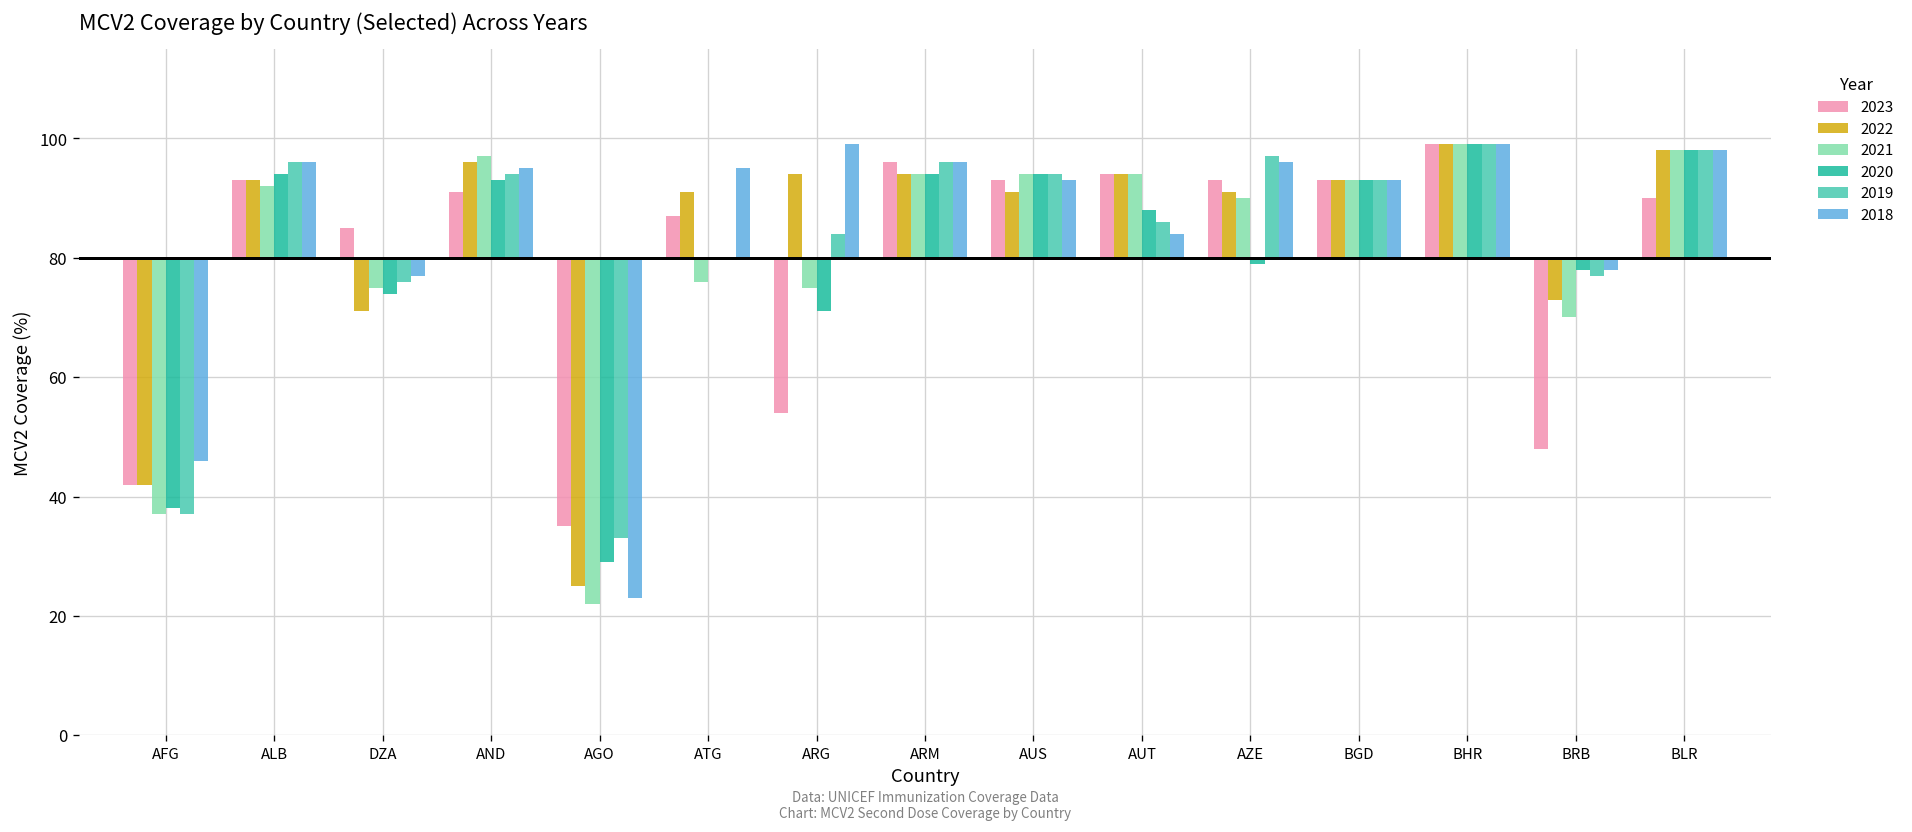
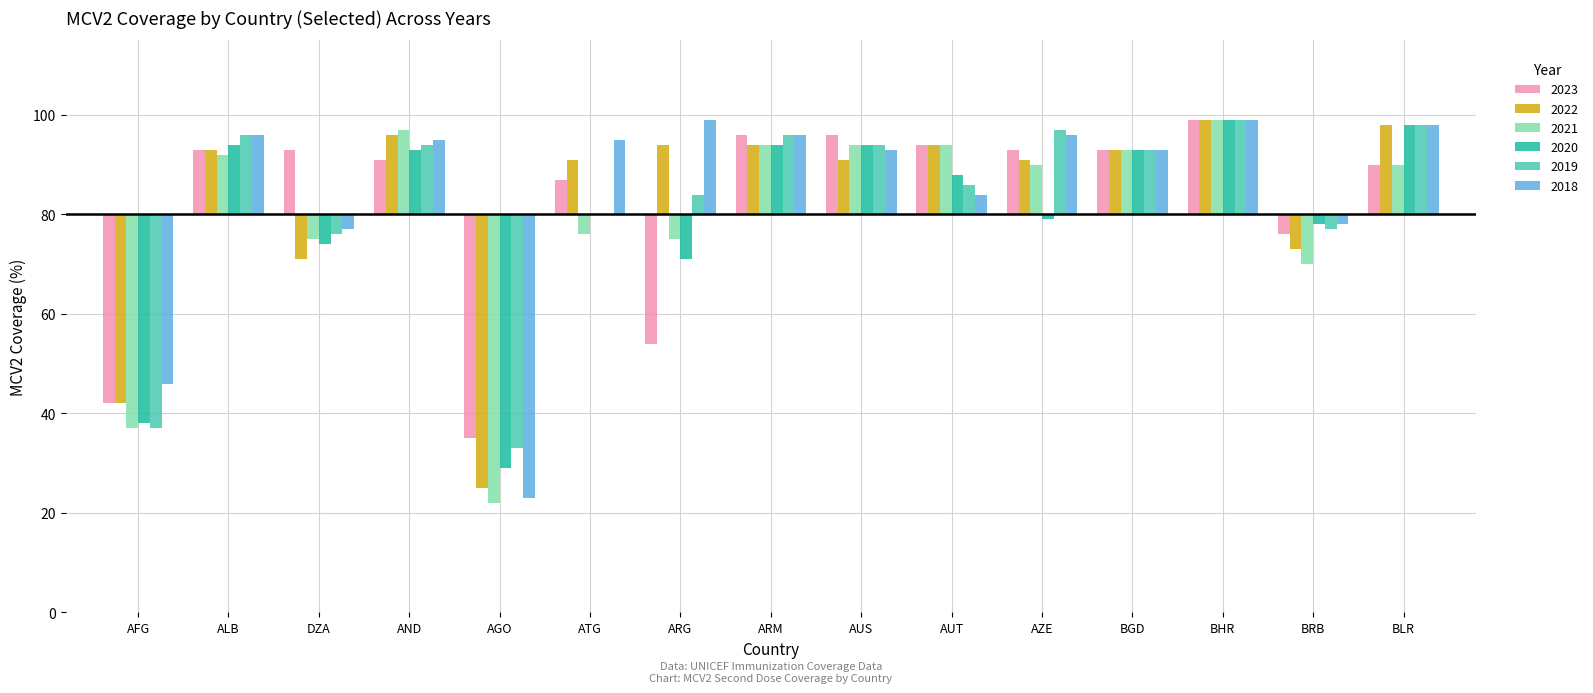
  {
    "2023": {
      "AFG": 42,
      "ALB": 93,
-     "DZA": 85,
+     "DZA": 93,
      "AND": 91,
      "AGO": 35,
      "ATG": 87,
      "ARG": 54,
      "ARM": 96,
-     "AUS": 93,
+     "AUS": 96,
      "AUT": 94,
      "AZE": 93,
      "BGD": 93,
      "BHR": 99,
-     "BRB": 48,
+     "BRB": 76,
      "BLR": 90
    },
    "2022": {
      "AFG": 42,
      "ALB": 93,
      "DZA": 71,
      "AND": 96,
      "AGO": 25,
      "ATG": 91,
      "ARG": 94,
      "ARM": 94,
      "AUS": 91,
      "AUT": 94,
      "AZE": 91,
      "BGD": 93,
      "BHR": 99,
      "BRB": 73,
      "BLR": 98
    },
    "2021": {
      "AFG": 37,
      "ALB": 92,
      "DZA": 75,
      "AND": 97,
      "AGO": 22,
      "ATG": 76,
      "ARG": 75,
      "ARM": 94,
      "AUS": 94,
      "AUT": 94,
      "AZE": 90,
      "BGD": 93,
      "BHR": 99,
      "BRB": 70,
-     "BLR": 98
+     "BLR": 90
    },
    "2018": {
      "AFG": 46,
      "ALB": 96,
      "DZA": 77,
      "AND": 95,
      "AGO": 23,
      "ATG": 95,
      "ARG": 99,
      "ARM": 96,
      "AUS": 93,
      "AUT": 84,
      "AZE": 96,
      "BGD": 93,
      "BHR": 99,
      "BRB": 78,
      "BLR": 98
    }
  }
